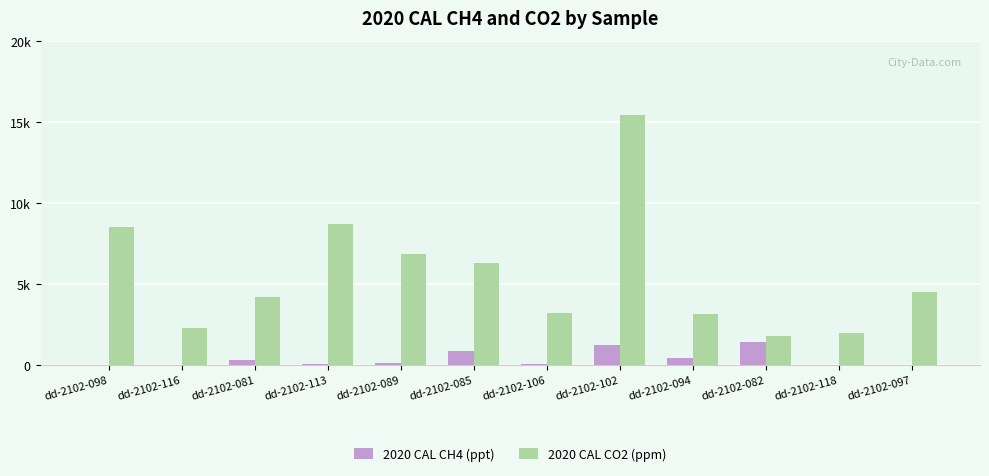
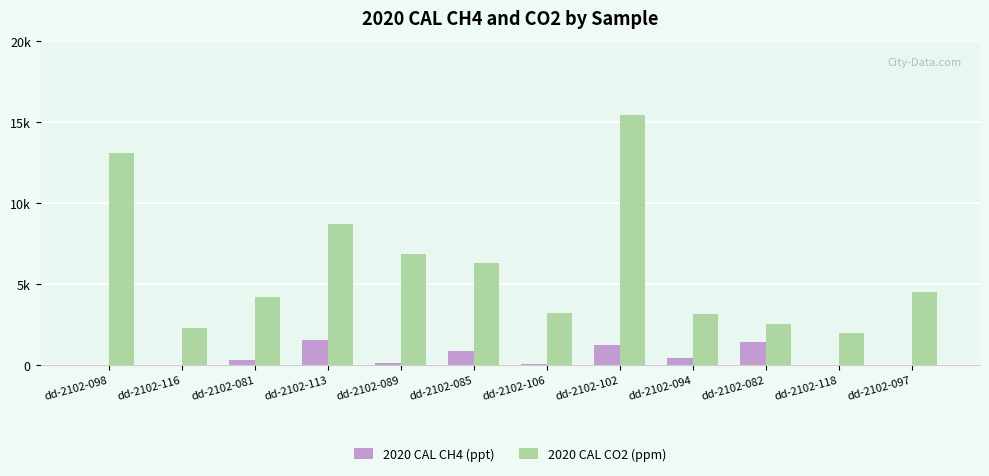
  {
    "2020 CAL CH4 (ppt)": {
      "dd-2102-081": 300,
-     "dd-2102-113": 100,
+     "dd-2102-113": 1600,
      "dd-2102-089": 200,
      "dd-2102-085": 900,
      "dd-2102-102": 1200,
      "dd-2102-094": 400,
      "dd-2102-082": 1400
    },
    "2020 CAL CO2 (ppm)": {
-     "dd-2102-098": 8500,
+     "dd-2102-098": 13100,
      "dd-2102-116": 2300,
      "dd-2102-081": 4200,
      "dd-2102-113": 8700,
      "dd-2102-089": 6900,
      "dd-2102-085": 6300,
      "dd-2102-106": 3200,
      "dd-2102-102": 15400,
      "dd-2102-094": 3200,
-     "dd-2102-082": 1800,
+     "dd-2102-082": 2500,
      "dd-2102-118": 2000,
      "dd-2102-097": 4500
    }
  }
